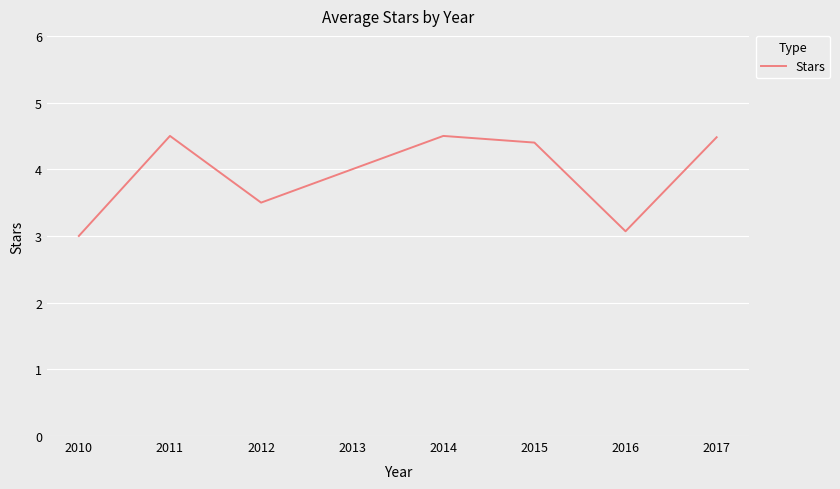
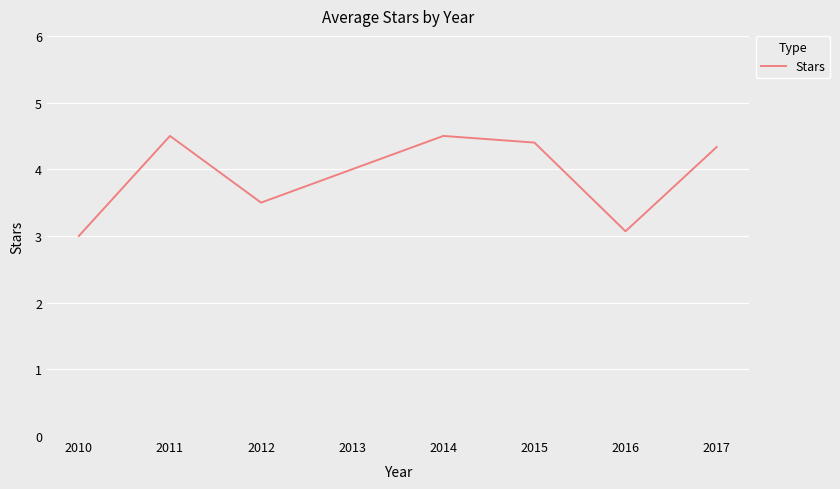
  {
    "2010": 3.0,
    "2011": 4.5,
    "2012": 3.5,
    "2013": 4.0,
    "2014": 4.5,
    "2015": 4.4,
    "2016": 3.1,
-   "2017": 4.5
+   "2017": 4.3
  }
